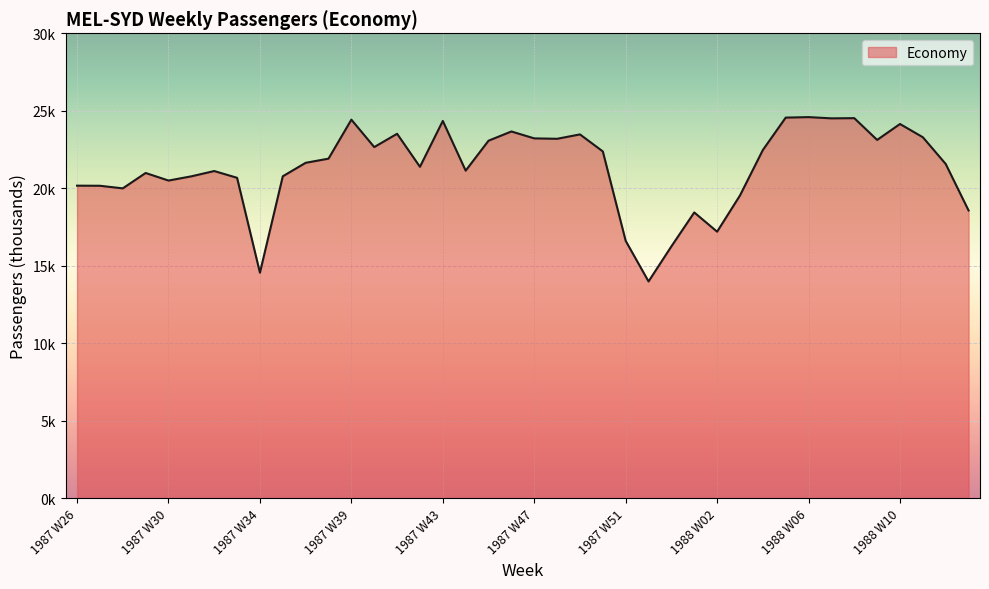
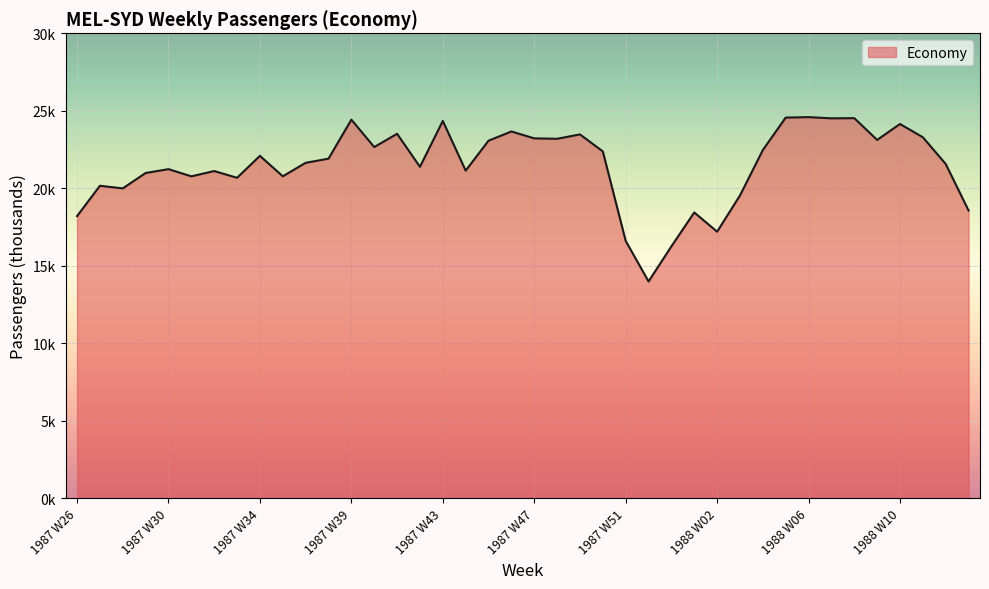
  {
-   "1987 W26": 20200,
-   "1987 W30": 20500,
-   "1987 W34": 14600,
+   "1987 W26": 18200,
+   "1987 W30": 21200,
+   "1987 W34": 22100,
    "1987 W39": 24400,
    "1987 W43": 24300,
    "1987 W47": 23200,
    "1987 W51": 16600,
    "1988 W02": 17200,
    "1988 W06": 24600,
    "1988 W10": 24100
  }
